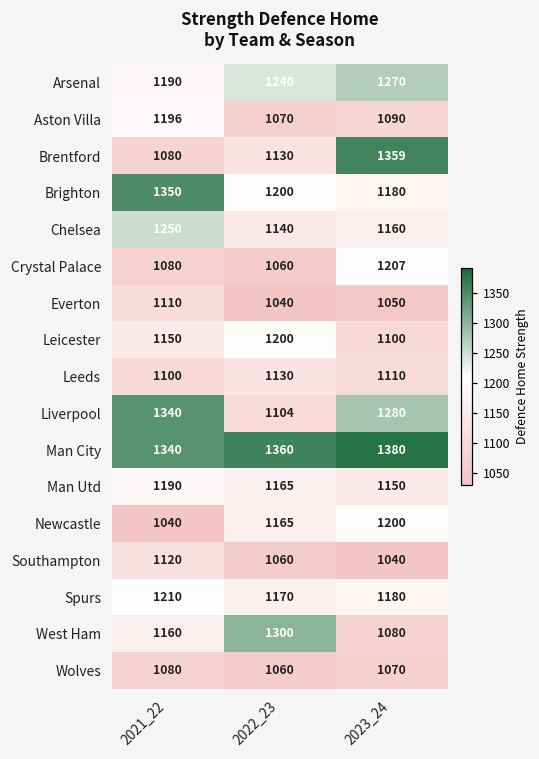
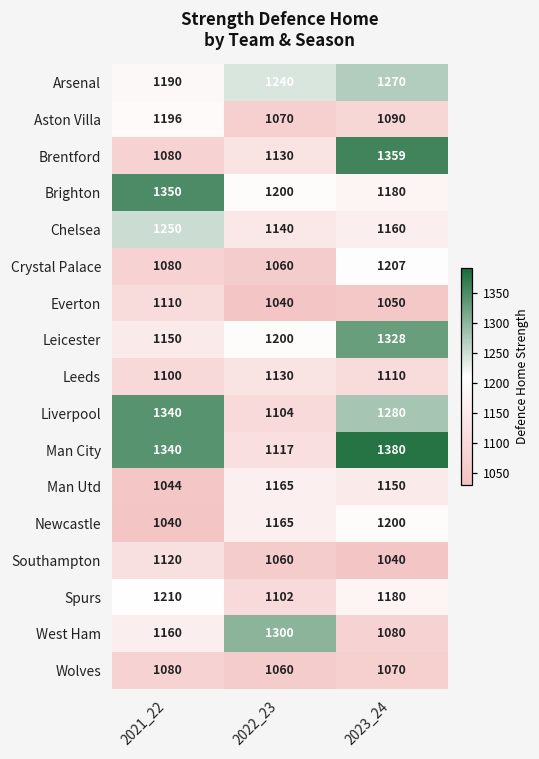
  {
    "Arsenal": {
      "2021_22": 1190,
      "2023_24": 1270
    },
    "Aston Villa": {
      "2021_22": 1196,
      "2022_23": 1070,
      "2023_24": 1090
    },
    "Brentford": {
      "2021_22": 1080,
      "2022_23": 1130,
      "2023_24": 1359
    },
    "Brighton": {
      "2021_22": 1350,
      "2022_23": 1200,
      "2023_24": 1180
    },
    "Chelsea": {
      "2021_22": 1250,
      "2022_23": 1140,
      "2023_24": 1160
    },
    "Crystal Palace": {
      "2021_22": 1080,
      "2022_23": 1060,
      "2023_24": 1207
    },
    "Everton": {
      "2021_22": 1110,
      "2022_23": 1040,
      "2023_24": 1050
    },
    "Leicester": {
      "2021_22": 1150,
      "2022_23": 1200,
-     "2023_24": 1100
+     "2023_24": 1328
    },
    "Leeds": {
      "2021_22": 1100,
      "2022_23": 1130,
      "2023_24": 1110
    },
    "Liverpool": {
      "2021_22": 1340,
      "2022_23": 1104,
      "2023_24": 1280
    },
    "Man City": {
      "2021_22": 1340,
-     "2022_23": 1360,
+     "2022_23": 1117,
      "2023_24": 1380
    },
    "Man Utd": {
-     "2021_22": 1190,
+     "2021_22": 1044,
      "2022_23": 1165,
      "2023_24": 1150
    },
    "Newcastle": {
      "2021_22": 1040,
      "2022_23": 1165,
      "2023_24": 1200
    },
    "Southampton": {
      "2021_22": 1120,
      "2022_23": 1060,
      "2023_24": 1040
    },
    "Spurs": {
      "2021_22": 1210,
-     "2022_23": 1170,
+     "2022_23": 1102,
      "2023_24": 1180
    },
    "West Ham": {
      "2021_22": 1160,
      "2022_23": 1300,
      "2023_24": 1080
    },
    "Wolves": {
      "2021_22": 1080,
      "2022_23": 1060,
      "2023_24": 1070
    }
  }
